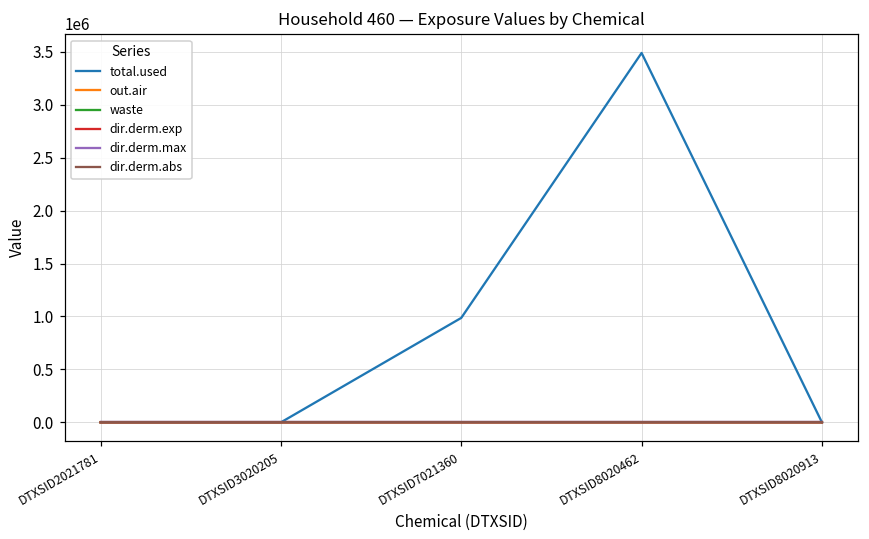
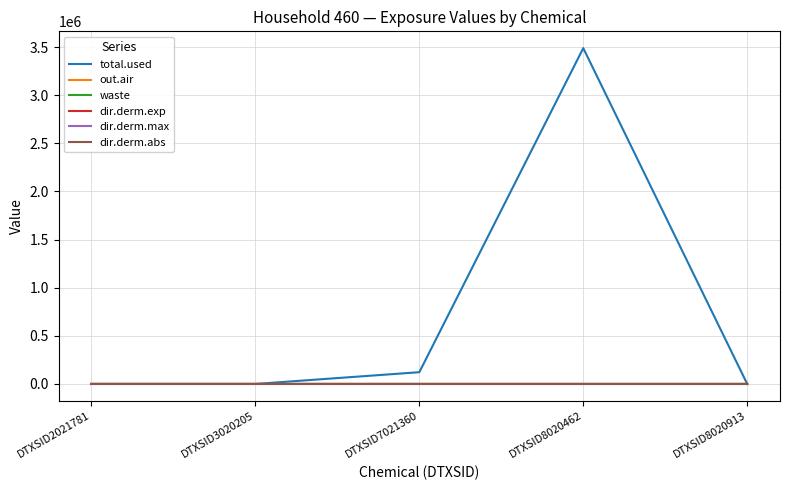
  {
    "total.used": {
-     "DTXSID7021360": 1000000,
+     "DTXSID7021360": 100000,
      "DTXSID8020462": 3500000
    },
    "dir.derm.abs": {
      "DTXSID7021360": 0,
      "DTXSID8020462": 0
    }
  }
